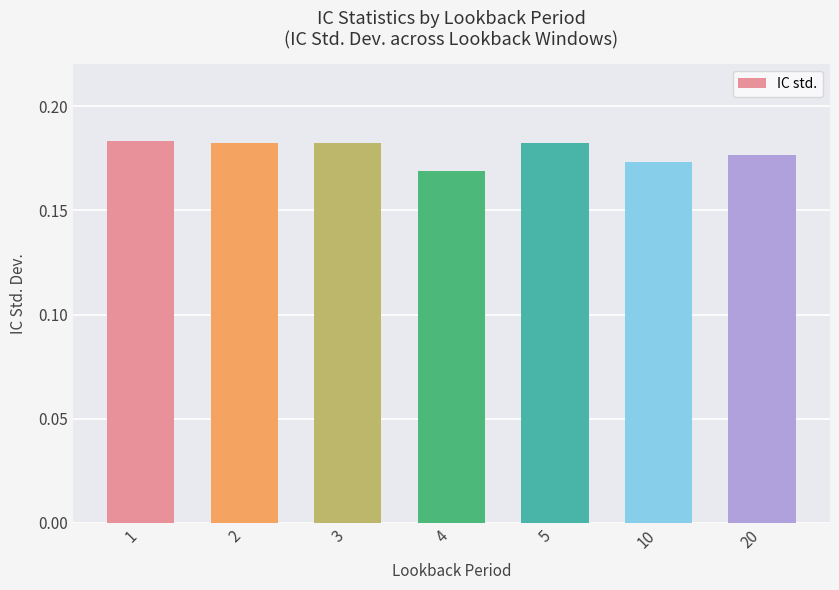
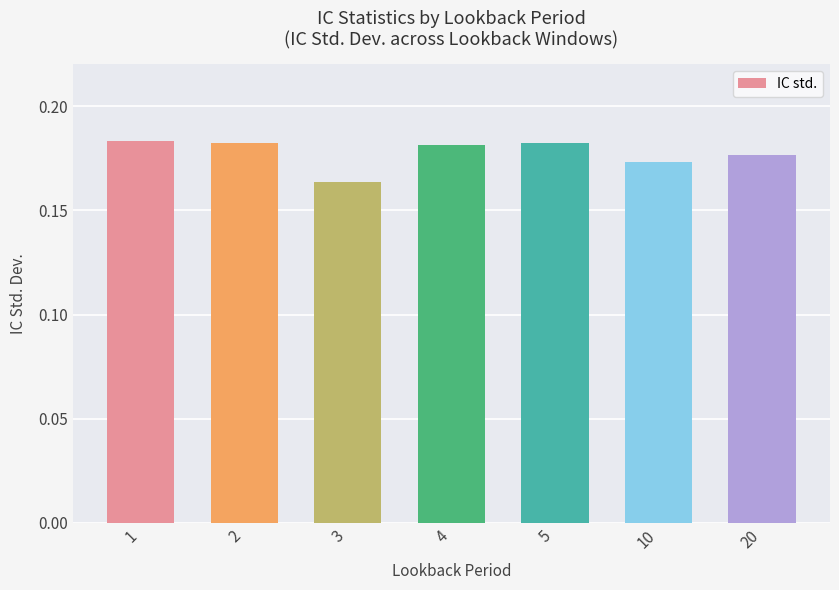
  {
    "1": 0.183,
    "2": 0.182,
-   "3": 0.182,
-   "4": 0.169,
+   "3": 0.164,
+   "4": 0.182,
    "5": 0.182,
    "10": 0.173,
    "20": 0.176
  }
